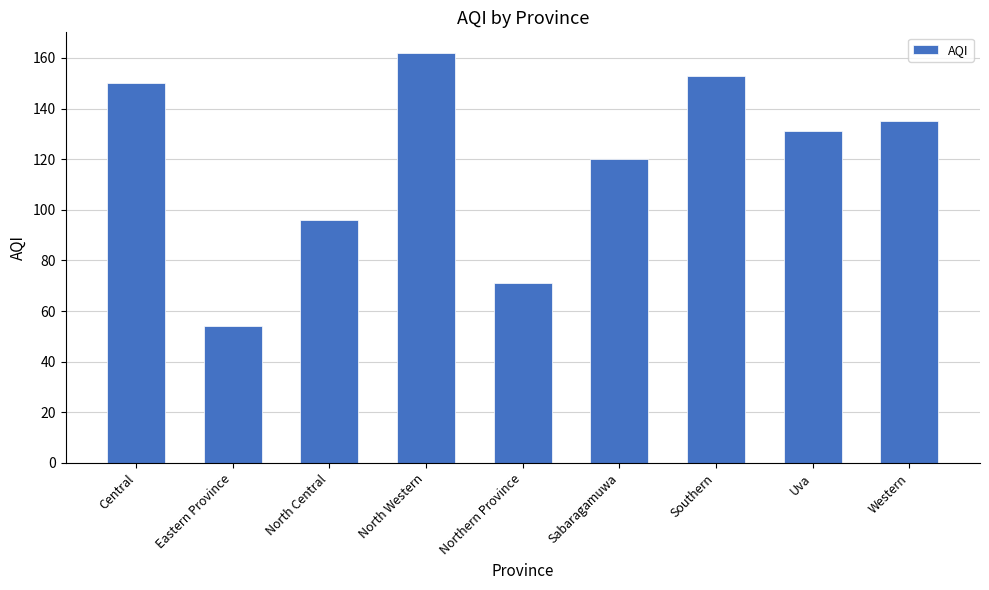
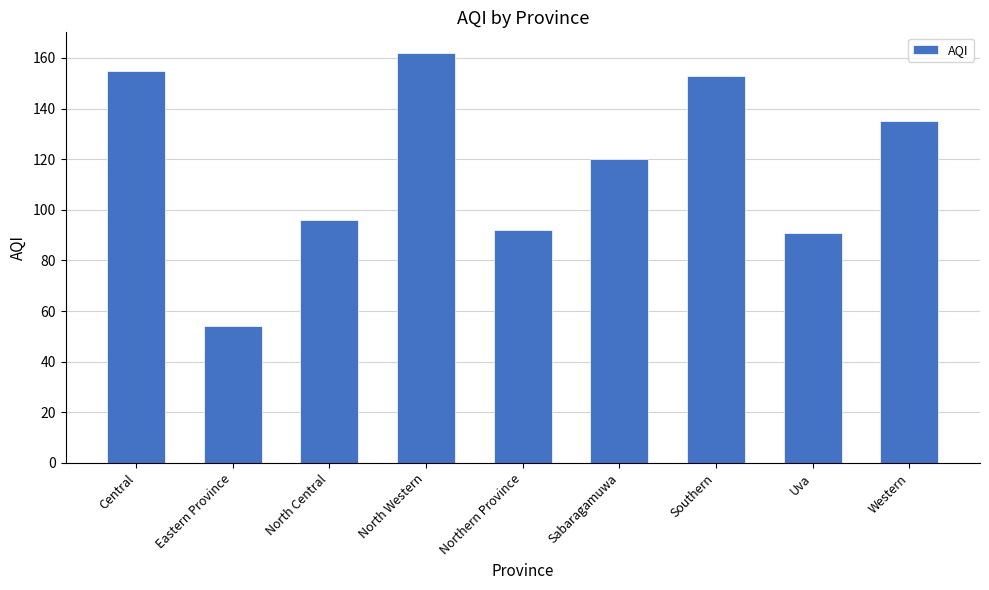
  {
-   "Central": 150,
+   "Central": 155,
    "Eastern Province": 54,
    "North Central": 96,
    "North Western": 162,
-   "Northern Province": 71,
+   "Northern Province": 92,
    "Sabaragamuwa": 120,
    "Southern": 153,
-   "Uva": 131,
+   "Uva": 91,
    "Western": 135
  }
